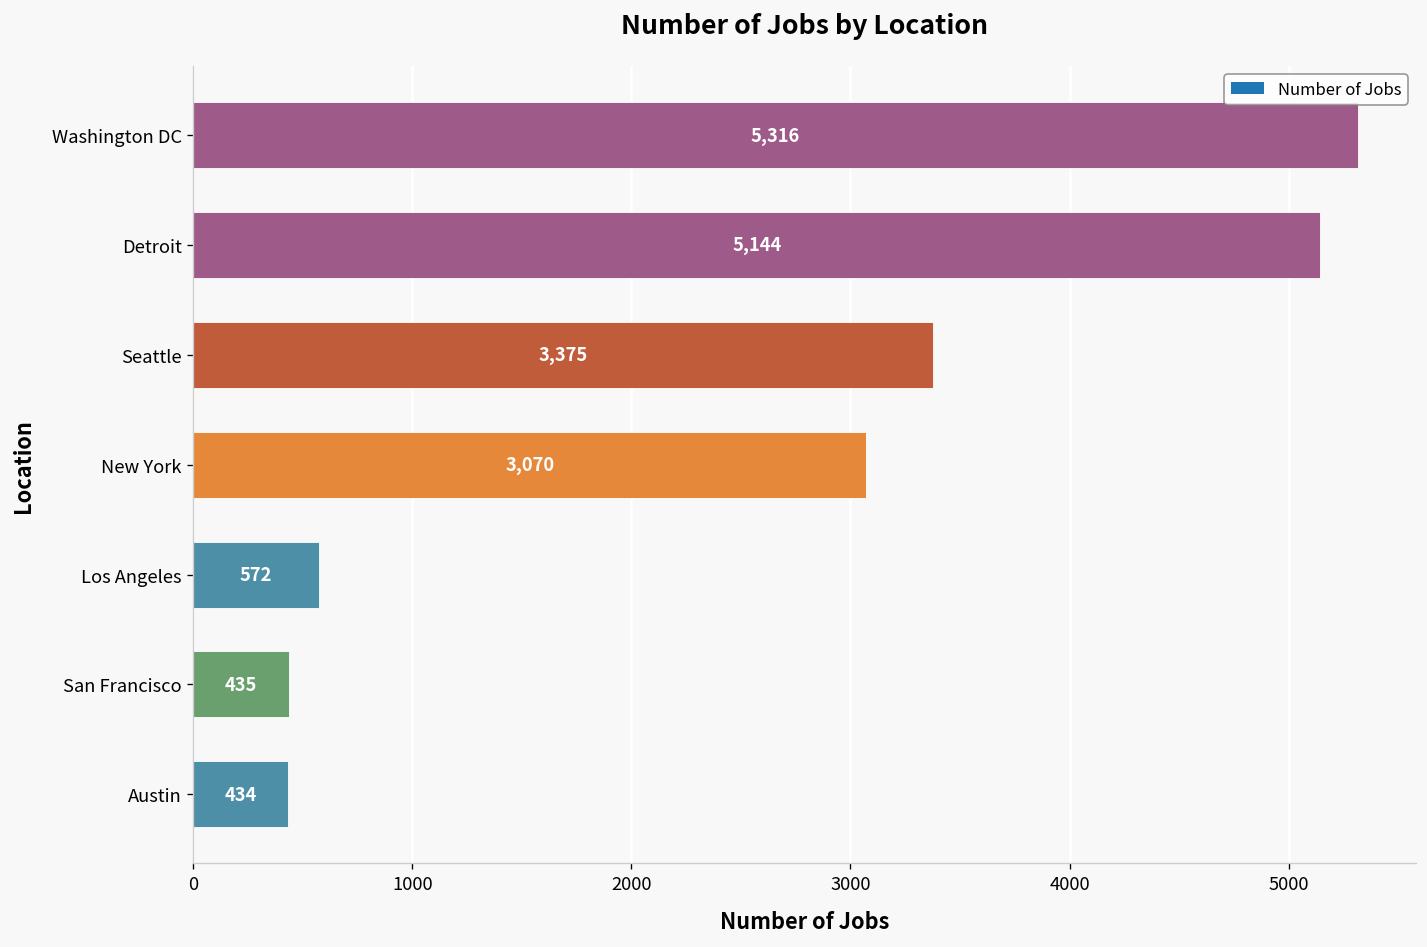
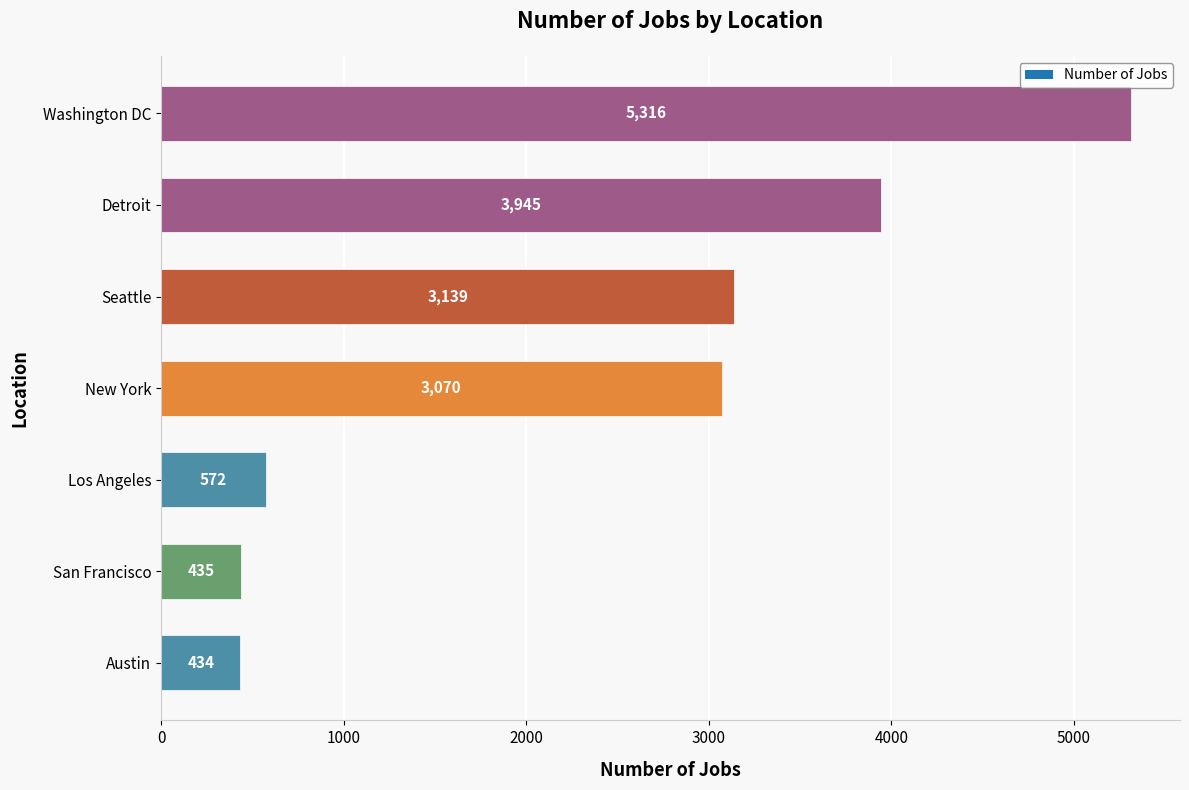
  {
    "Washington DC": "5,316",
-   "Detroit": "5,144",
-   "Seattle": "3,375",
+   "Detroit": "3,945",
+   "Seattle": "3,139",
    "New York": "3,070",
    "Los Angeles": "572",
    "San Francisco": "435",
    "Austin": "434"
  }
